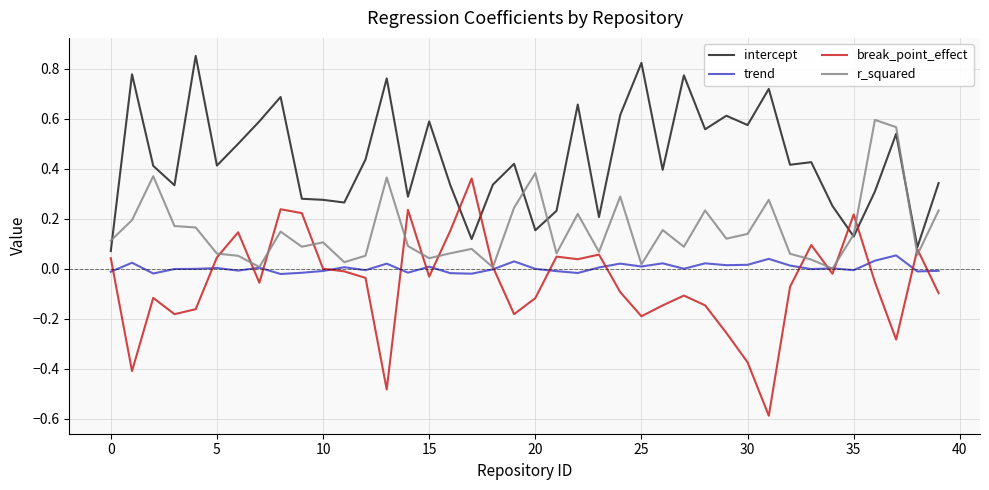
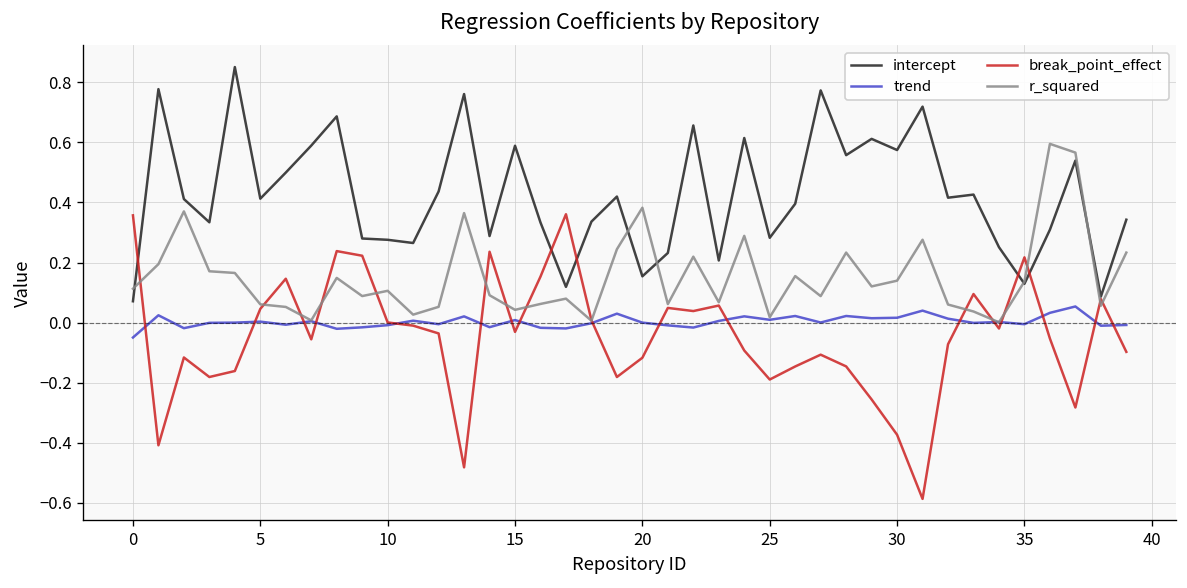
  {
    "intercept": {
      "0": 0.07,
      "5": 0.41,
      "10": 0.28,
      "15": 0.59,
      "20": 0.15,
-     "25": 0.82,
+     "25": 0.28,
      "30": 0.57
    },
    "trend": {
-     "0": -0.01,
+     "0": -0.05,
      "5": 0.00,
      "15": 0.01,
      "20": 0.00,
      "30": 0.02,
      "35": -0.01
    },
    "break_point_effect": {
-     "0": 0.04,
+     "0": 0.36,
      "5": 0.05,
      "15": -0.03,
      "20": -0.12,
      "25": -0.19,
      "30": -0.37,
      "35": 0.22
    },
    "r_squared": {
      "0": 0.11,
      "5": 0.06,
      "10": 0.11,
      "15": 0.04,
      "20": 0.38,
      "30": 0.14
    }
  }
